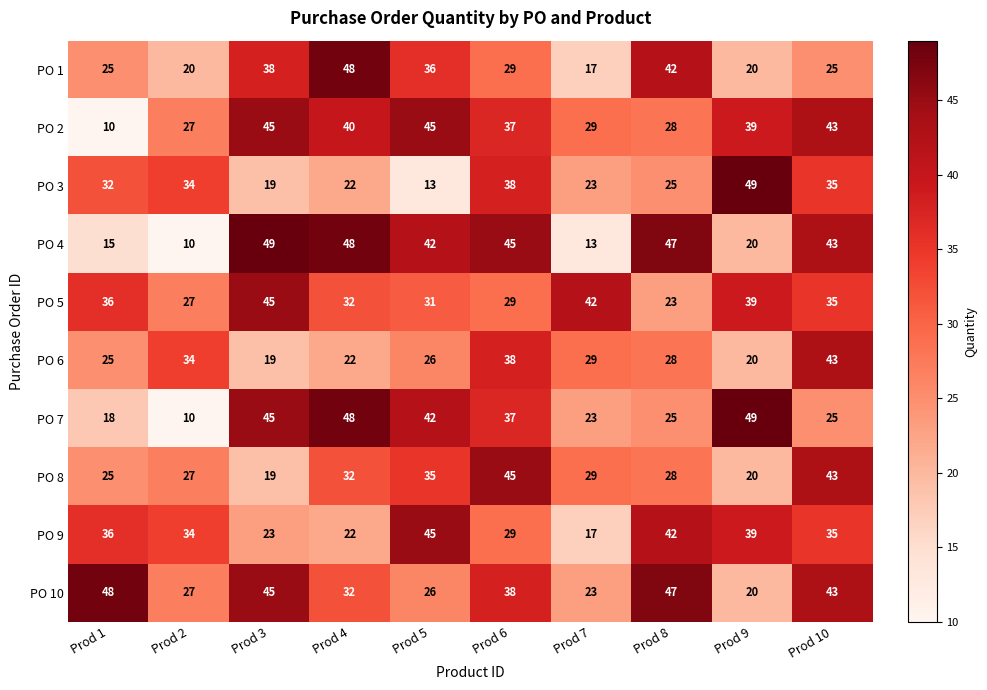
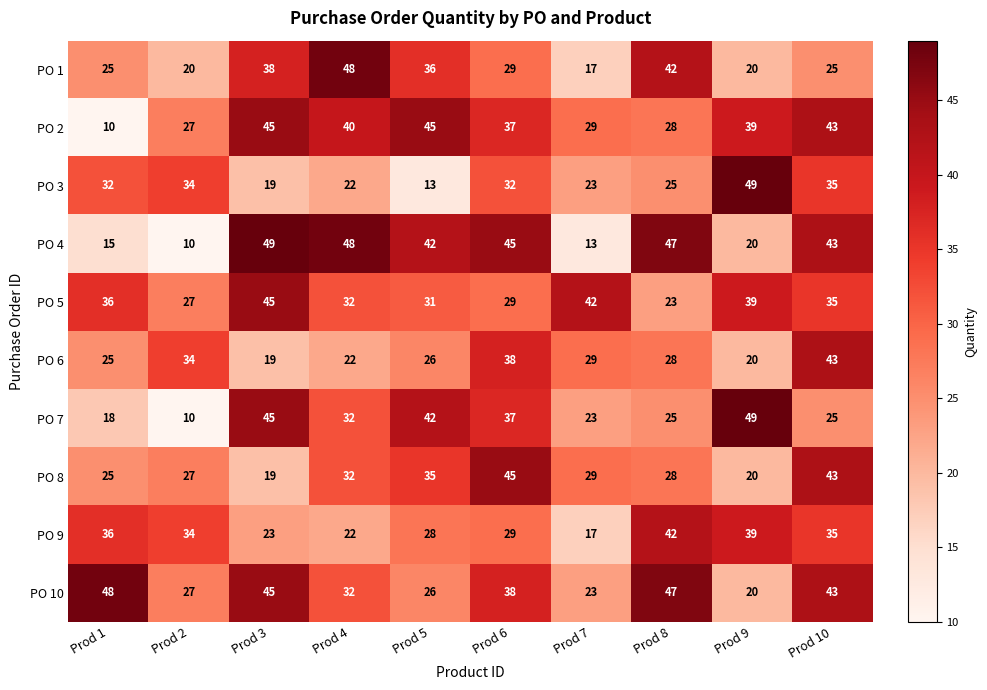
  {
    "PO 1": {
      "Prod 1": 25,
      "Prod 2": 20,
      "Prod 3": 38,
      "Prod 4": 48,
      "Prod 5": 36,
      "Prod 6": 29,
      "Prod 7": 17,
      "Prod 8": 42,
      "Prod 9": 20,
      "Prod 10": 25
    },
    "PO 2": {
      "Prod 1": 10,
      "Prod 2": 27,
      "Prod 3": 45,
      "Prod 4": 40,
      "Prod 5": 45,
      "Prod 6": 37,
      "Prod 7": 29,
      "Prod 8": 28,
      "Prod 9": 39,
      "Prod 10": 43
    },
    "PO 3": {
      "Prod 1": 32,
      "Prod 2": 34,
      "Prod 3": 19,
      "Prod 4": 22,
      "Prod 5": 13,
-     "Prod 6": 38,
+     "Prod 6": 32,
      "Prod 7": 23,
      "Prod 8": 25,
      "Prod 9": 49,
      "Prod 10": 35
    },
    "PO 4": {
      "Prod 1": 15,
      "Prod 2": 10,
      "Prod 3": 49,
      "Prod 4": 48,
      "Prod 5": 42,
      "Prod 6": 45,
      "Prod 7": 13,
      "Prod 8": 47,
      "Prod 9": 20,
      "Prod 10": 43
    },
    "PO 5": {
      "Prod 1": 36,
      "Prod 2": 27,
      "Prod 3": 45,
      "Prod 4": 32,
      "Prod 5": 31,
      "Prod 6": 29,
      "Prod 7": 42,
      "Prod 8": 23,
      "Prod 9": 39,
      "Prod 10": 35
    },
    "PO 6": {
      "Prod 1": 25,
      "Prod 2": 34,
      "Prod 3": 19,
      "Prod 4": 22,
      "Prod 5": 26,
      "Prod 6": 38,
      "Prod 7": 29,
      "Prod 8": 28,
      "Prod 9": 20,
      "Prod 10": 43
    },
    "PO 7": {
      "Prod 1": 18,
      "Prod 2": 10,
      "Prod 3": 45,
-     "Prod 4": 48,
+     "Prod 4": 32,
      "Prod 5": 42,
      "Prod 6": 37,
      "Prod 7": 23,
      "Prod 8": 25,
      "Prod 9": 49,
      "Prod 10": 25
    },
    "PO 8": {
      "Prod 1": 25,
      "Prod 2": 27,
      "Prod 3": 19,
      "Prod 4": 32,
      "Prod 5": 35,
      "Prod 6": 45,
      "Prod 7": 29,
      "Prod 8": 28,
      "Prod 9": 20,
      "Prod 10": 43
    },
    "PO 9": {
      "Prod 1": 36,
      "Prod 2": 34,
      "Prod 3": 23,
      "Prod 4": 22,
-     "Prod 5": 45,
+     "Prod 5": 28,
      "Prod 6": 29,
      "Prod 7": 17,
      "Prod 8": 42,
      "Prod 9": 39,
      "Prod 10": 35
    },
    "PO 10": {
      "Prod 1": 48,
      "Prod 2": 27,
      "Prod 3": 45,
      "Prod 4": 32,
      "Prod 5": 26,
      "Prod 6": 38,
      "Prod 7": 23,
      "Prod 8": 47,
      "Prod 9": 20,
      "Prod 10": 43
    }
  }
